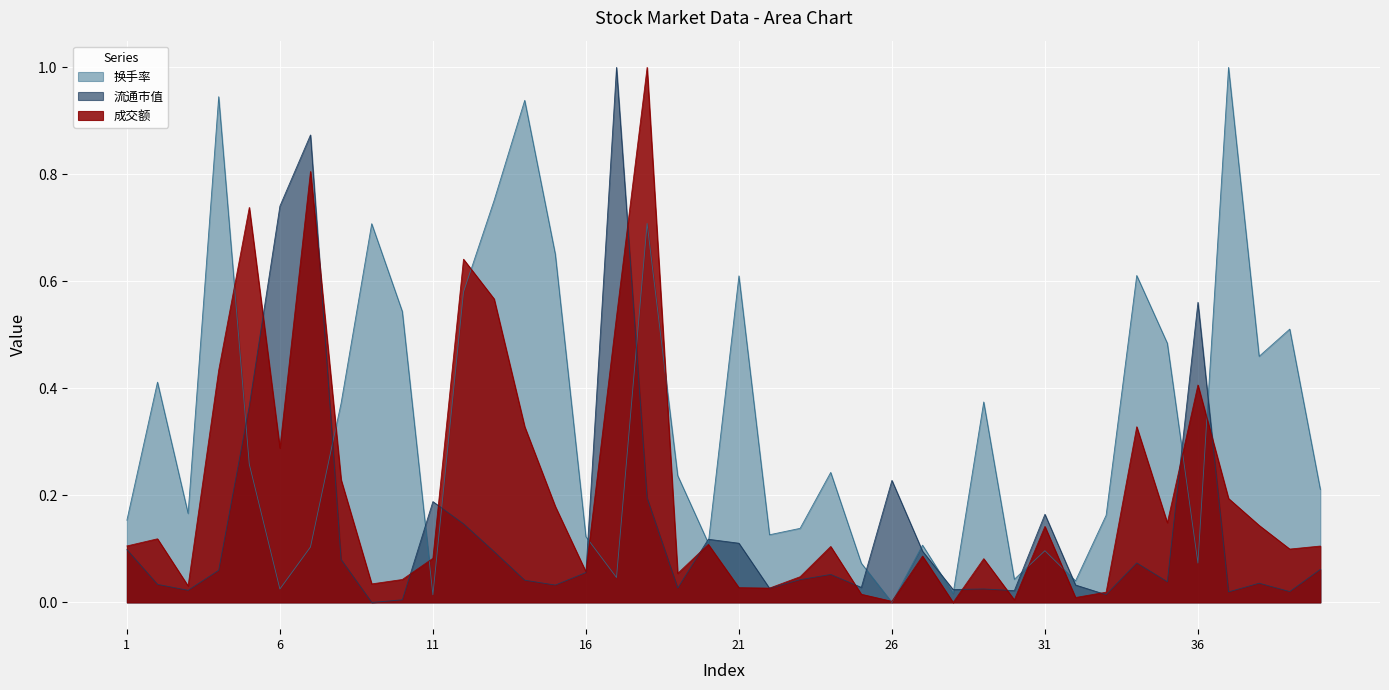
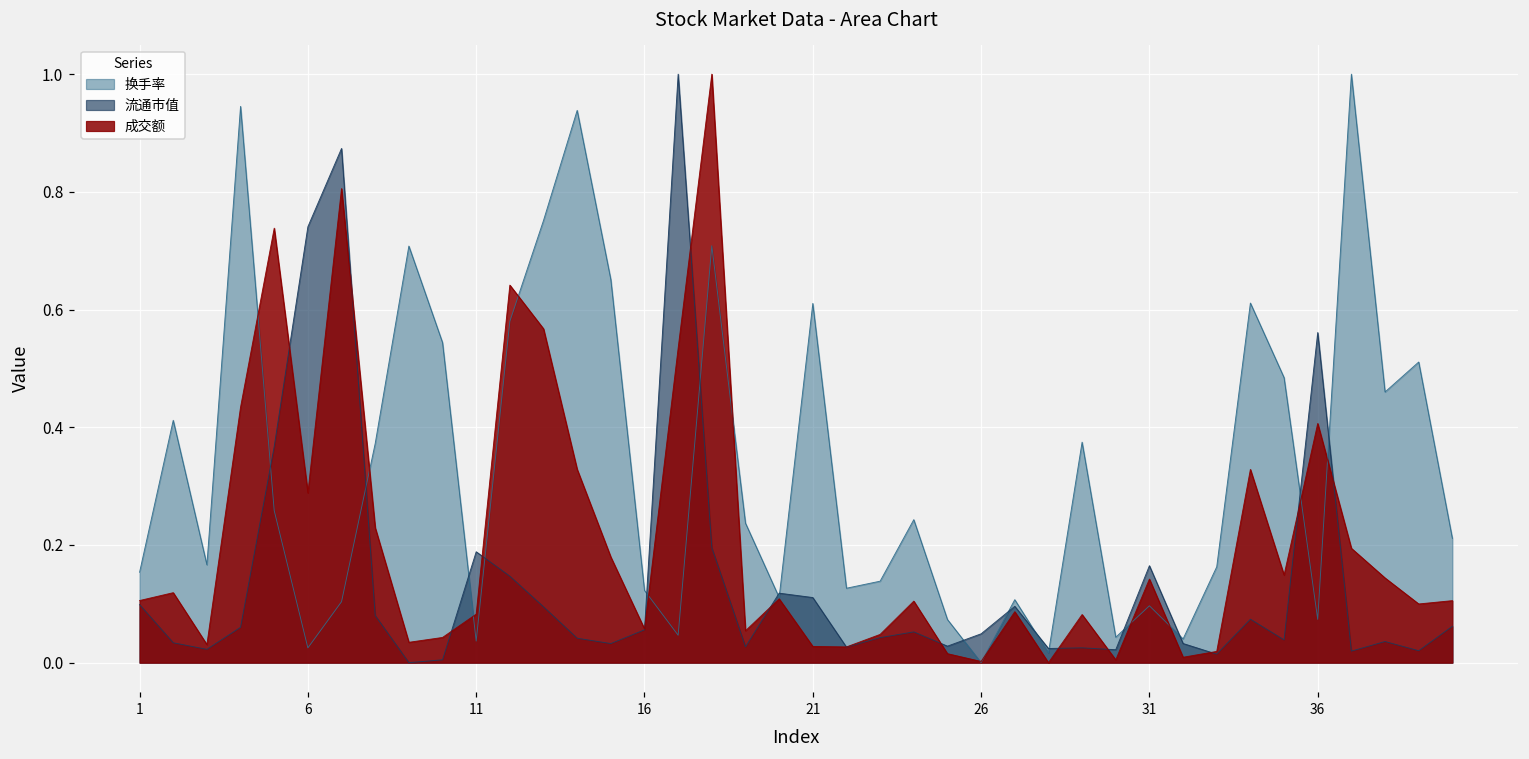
  {
    "换手率": {
      "1": 0.15,
      "6": 0.03,
-     "11": 0.01,
+     "11": 0.04,
      "16": 0.12,
      "21": 0.61,
      "31": 0.10,
      "36": 0.07
    },
    "流通市值": {
      "1": 0.10,
      "6": 0.74,
      "11": 0.19,
      "21": 0.11,
-     "26": 0.23,
+     "26": 0.05,
      "31": 0.16,
      "36": 0.56
    },
    "成交额": {
      "1": 0.11,
      "6": 0.29,
      "11": 0.08,
      "21": 0.03,
      "31": 0.14,
      "36": 0.41
    }
  }
